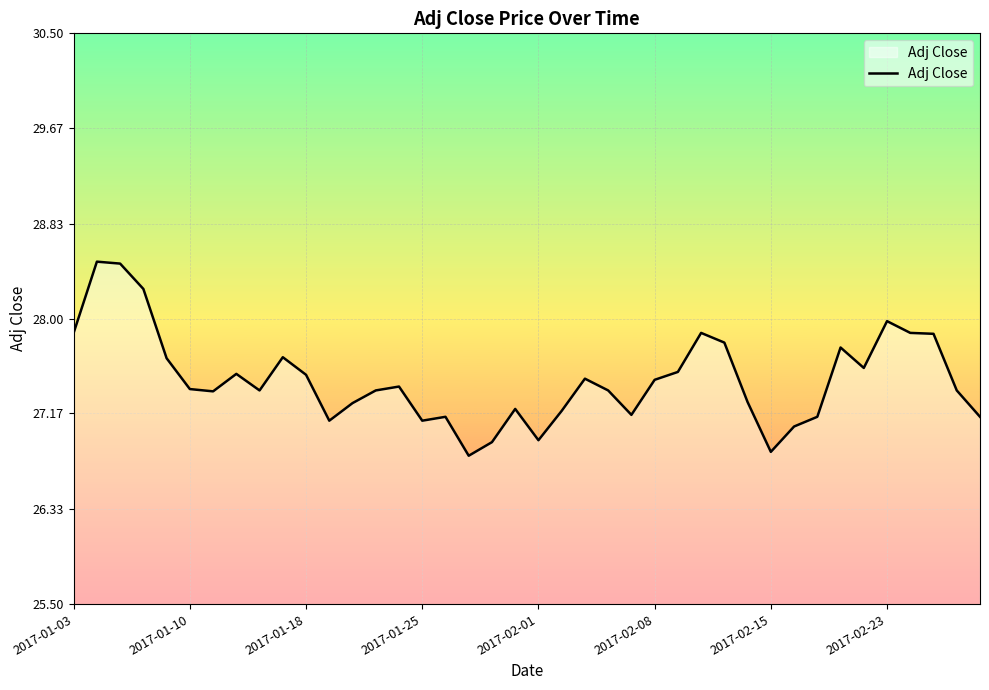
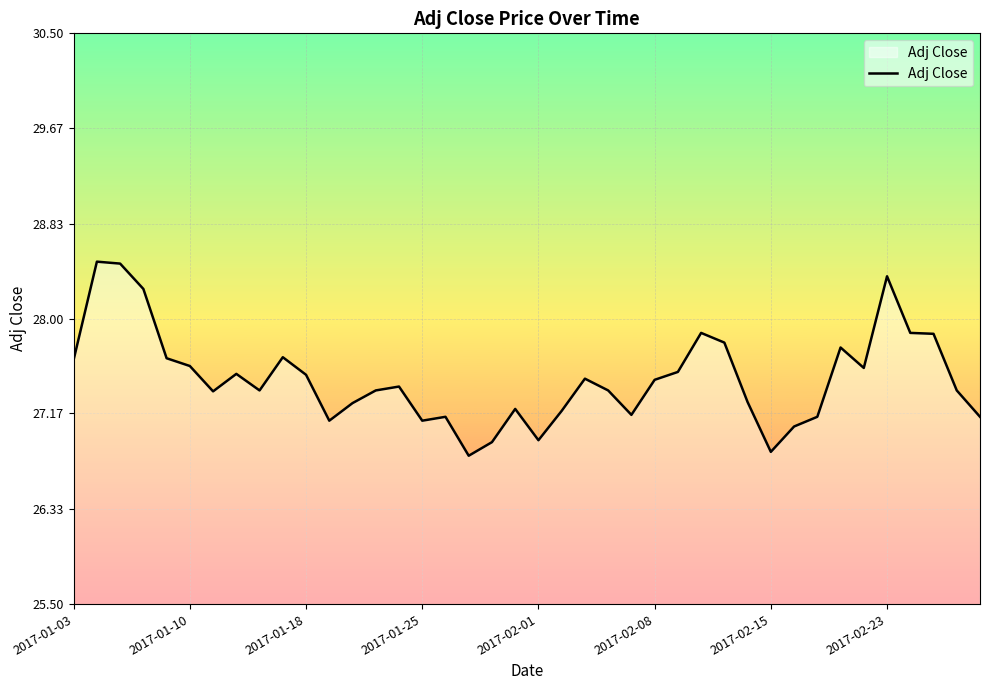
  {
-   "2017-01-03": 27.88,
-   "2017-01-10": 27.38,
+   "2017-01-03": 27.64,
+   "2017-01-10": 27.59,
    "2017-01-18": 27.51,
    "2017-01-25": 27.11,
    "2017-02-01": 26.94,
    "2017-02-08": 27.47,
    "2017-02-15": 26.83,
-   "2017-02-23": 27.98
+   "2017-02-23": 28.37
  }
